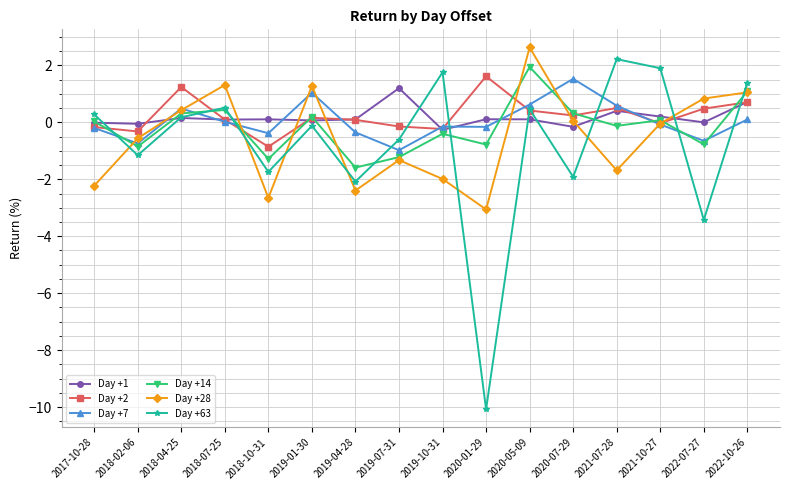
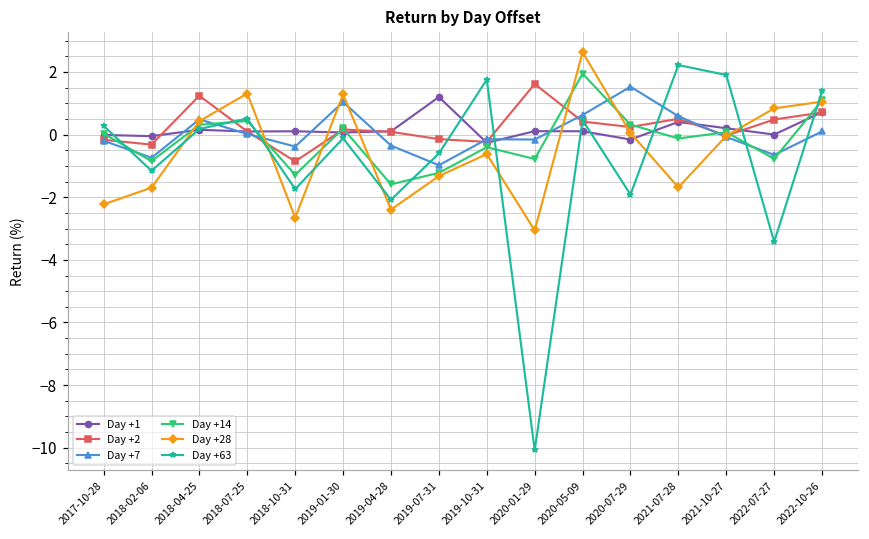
  {
    "Day +1": {
      "2018-02-06": -0.1,
      "2018-10-31": 0.1,
      "2019-01-30": 0.1,
      "2019-07-31": 1.2,
      "2020-01-29": 0.1,
      "2020-05-09": 0.1,
      "2020-07-29": -0.2,
      "2021-07-28": 0.4,
      "2021-10-27": 0.2,
      "2022-07-27": 0.0
    },
    "Day +2": {
      "2018-02-06": -0.3,
      "2018-04-25": 1.2,
      "2018-10-31": -0.9,
      "2019-07-31": -0.1,
      "2020-01-29": 1.6,
      "2022-07-27": 0.5
    },
    "Day +7": {
      "2018-02-06": -0.7,
      "2018-10-31": -0.4,
      "2019-01-30": 1.0,
      "2019-04-28": -0.4,
      "2019-07-31": -1.0,
      "2020-01-29": -0.2,
      "2020-05-09": 0.6,
      "2020-07-29": 1.5,
      "2022-07-27": -0.6,
      "2022-10-26": 0.1
    },
    "Day +28": {
      "2017-10-28": -2.2,
-     "2018-02-06": -0.6,
+     "2018-02-06": -1.7,
      "2018-07-25": 1.3,
      "2018-10-31": -2.7,
      "2019-01-30": 1.3,
      "2019-04-28": -2.4,
      "2019-07-31": -1.3,
-     "2019-10-31": -2.0,
+     "2019-10-31": -0.6,
      "2020-01-29": -3.1,
      "2020-05-09": 2.6,
      "2020-07-29": 0.1,
      "2021-07-28": -1.7,
      "2022-07-27": 0.8
    }
  }
